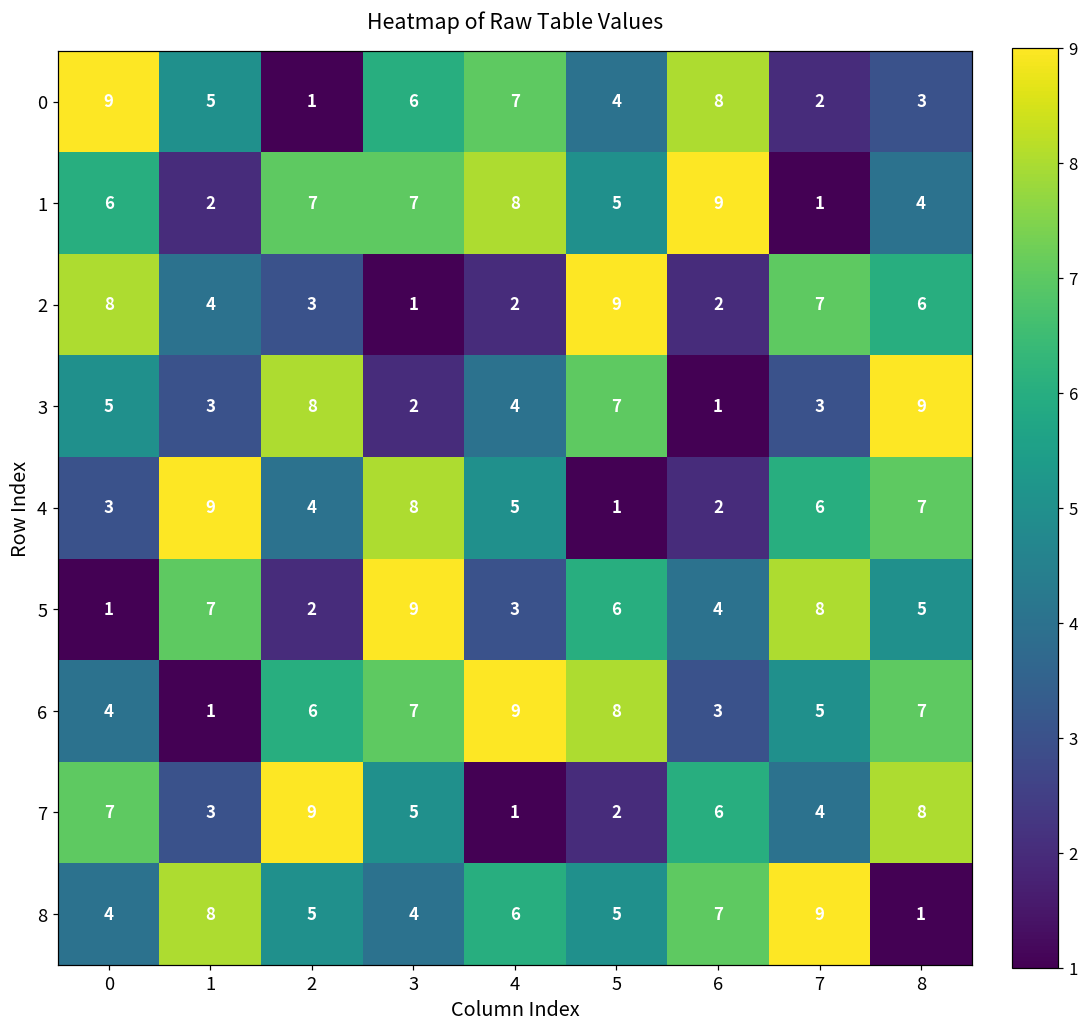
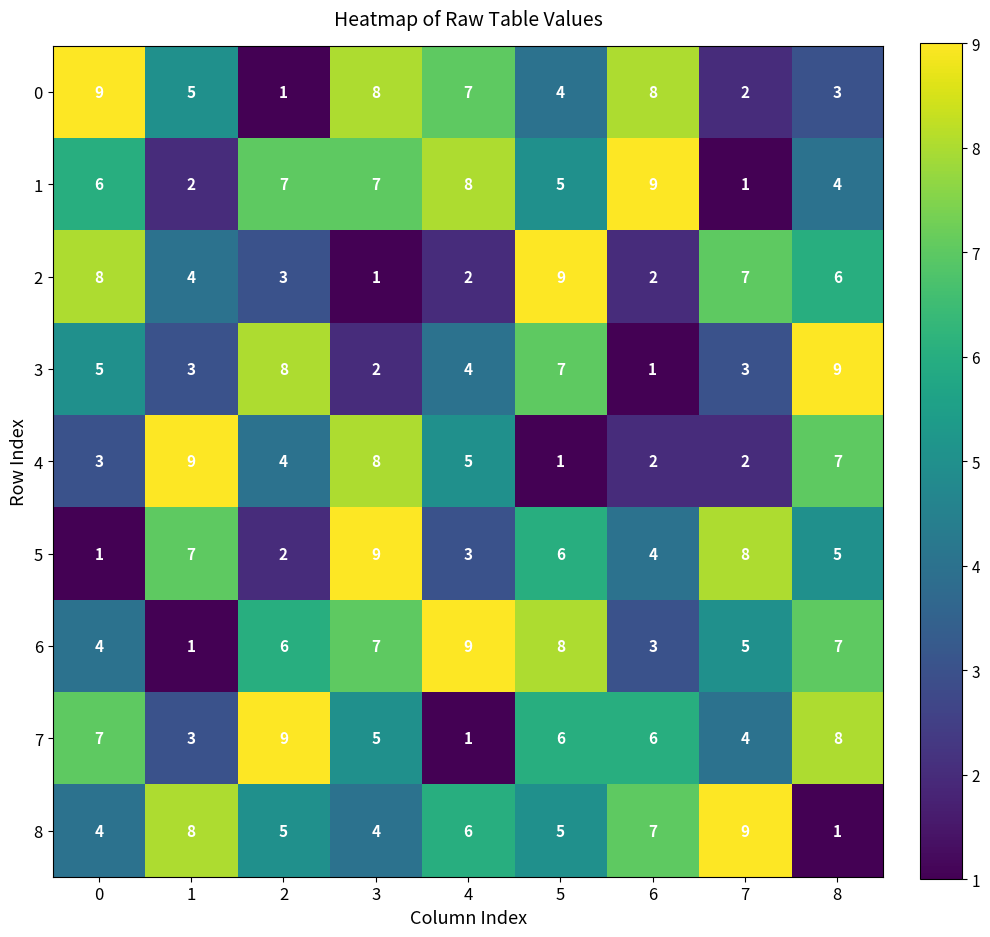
  {
    "0": {
      "0": 9,
      "1": 5,
      "2": 1,
-     "3": 6,
+     "3": 8,
      "4": 7,
      "5": 4,
      "6": 8,
      "7": 2,
      "8": 3
    },
    "1": {
      "0": 6,
      "1": 2,
      "2": 7,
      "3": 7,
      "4": 8,
      "5": 5,
      "6": 9,
      "7": 1,
      "8": 4
    },
    "2": {
      "0": 8,
      "1": 4,
      "2": 3,
      "3": 1,
      "4": 2,
      "5": 9,
      "6": 2,
      "7": 7,
      "8": 6
    },
    "3": {
      "0": 5,
      "1": 3,
      "2": 8,
      "3": 2,
      "4": 4,
      "5": 7,
      "6": 1,
      "7": 3,
      "8": 9
    },
    "4": {
      "0": 3,
      "1": 9,
      "2": 4,
      "3": 8,
      "4": 5,
      "5": 1,
      "6": 2,
-     "7": 6,
+     "7": 2,
      "8": 7
    },
    "5": {
      "0": 1,
      "1": 7,
      "2": 2,
      "3": 9,
      "4": 3,
      "5": 6,
      "6": 4,
      "7": 8,
      "8": 5
    },
    "6": {
      "0": 4,
      "1": 1,
      "2": 6,
      "3": 7,
      "4": 9,
      "5": 8,
      "6": 3,
      "7": 5,
      "8": 7
    },
    "7": {
      "0": 7,
      "1": 3,
      "2": 9,
      "3": 5,
      "4": 1,
-     "5": 2,
+     "5": 6,
      "6": 6,
      "7": 4,
      "8": 8
    },
    "8": {
      "0": 4,
      "1": 8,
      "2": 5,
      "3": 4,
      "4": 6,
      "5": 5,
      "6": 7,
      "7": 9,
      "8": 1
    }
  }
